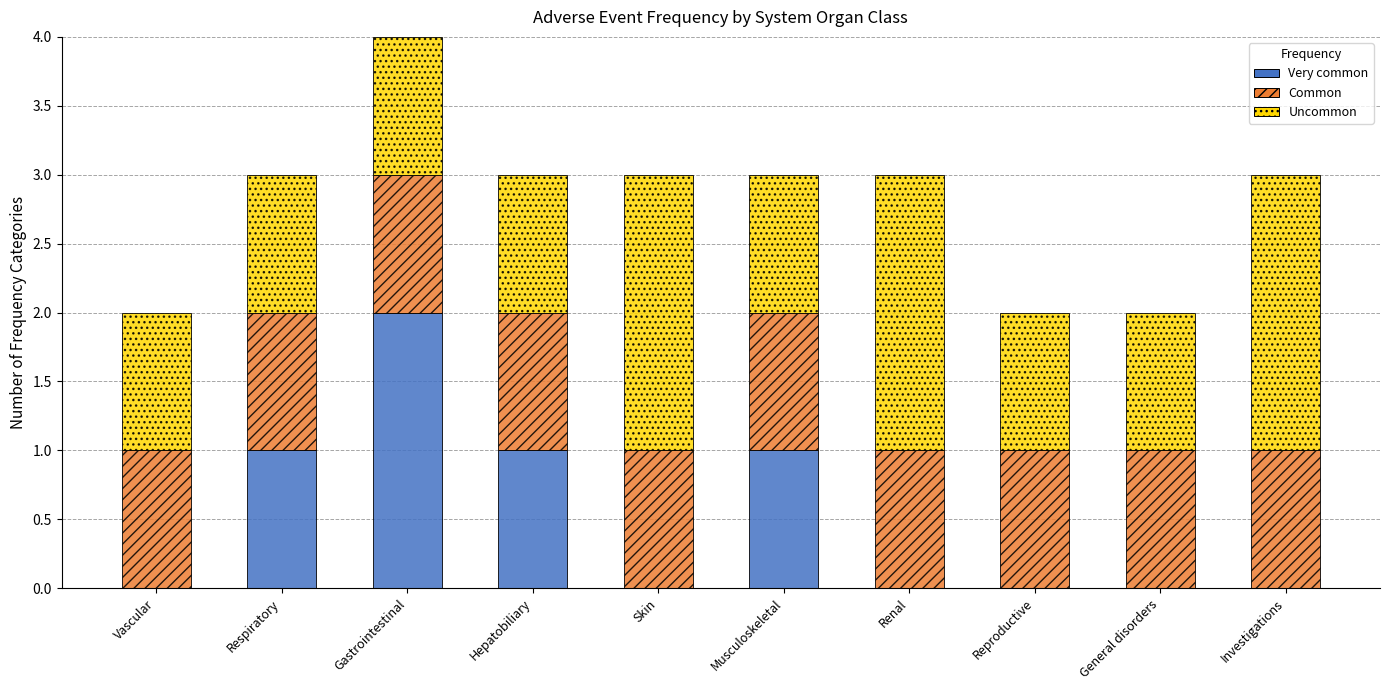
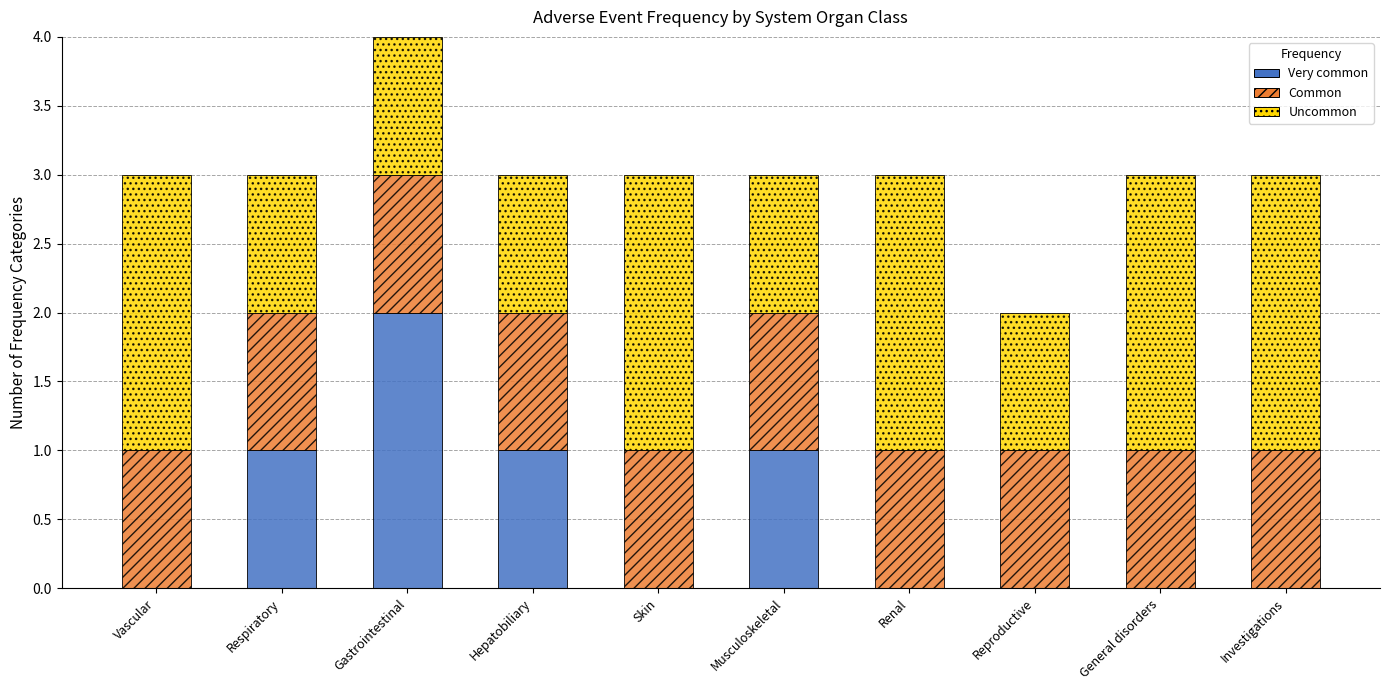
  {
    "Very common": {
      "Vascular": 0,
      "Respiratory": 1,
      "Gastrointestinal": 2,
      "Hepatobiliary": 1,
      "Skin": 0,
      "Musculoskeletal": 1,
      "Renal": 0,
      "Reproductive": 0,
      "General disorders": 0,
      "Investigations": 0
    },
    "Common": {
      "Vascular": 1,
      "Respiratory": 1,
      "Gastrointestinal": 1,
      "Hepatobiliary": 1,
      "Skin": 1,
      "Musculoskeletal": 1,
      "Renal": 1,
      "Reproductive": 1,
      "General disorders": 1,
      "Investigations": 1
    },
    "Uncommon": {
-     "Vascular": 1,
+     "Vascular": 2,
      "Respiratory": 1,
      "Gastrointestinal": 1,
      "Hepatobiliary": 1,
      "Skin": 2,
      "Musculoskeletal": 1,
      "Renal": 2,
      "Reproductive": 1,
-     "General disorders": 1,
+     "General disorders": 2,
      "Investigations": 2
    }
  }
